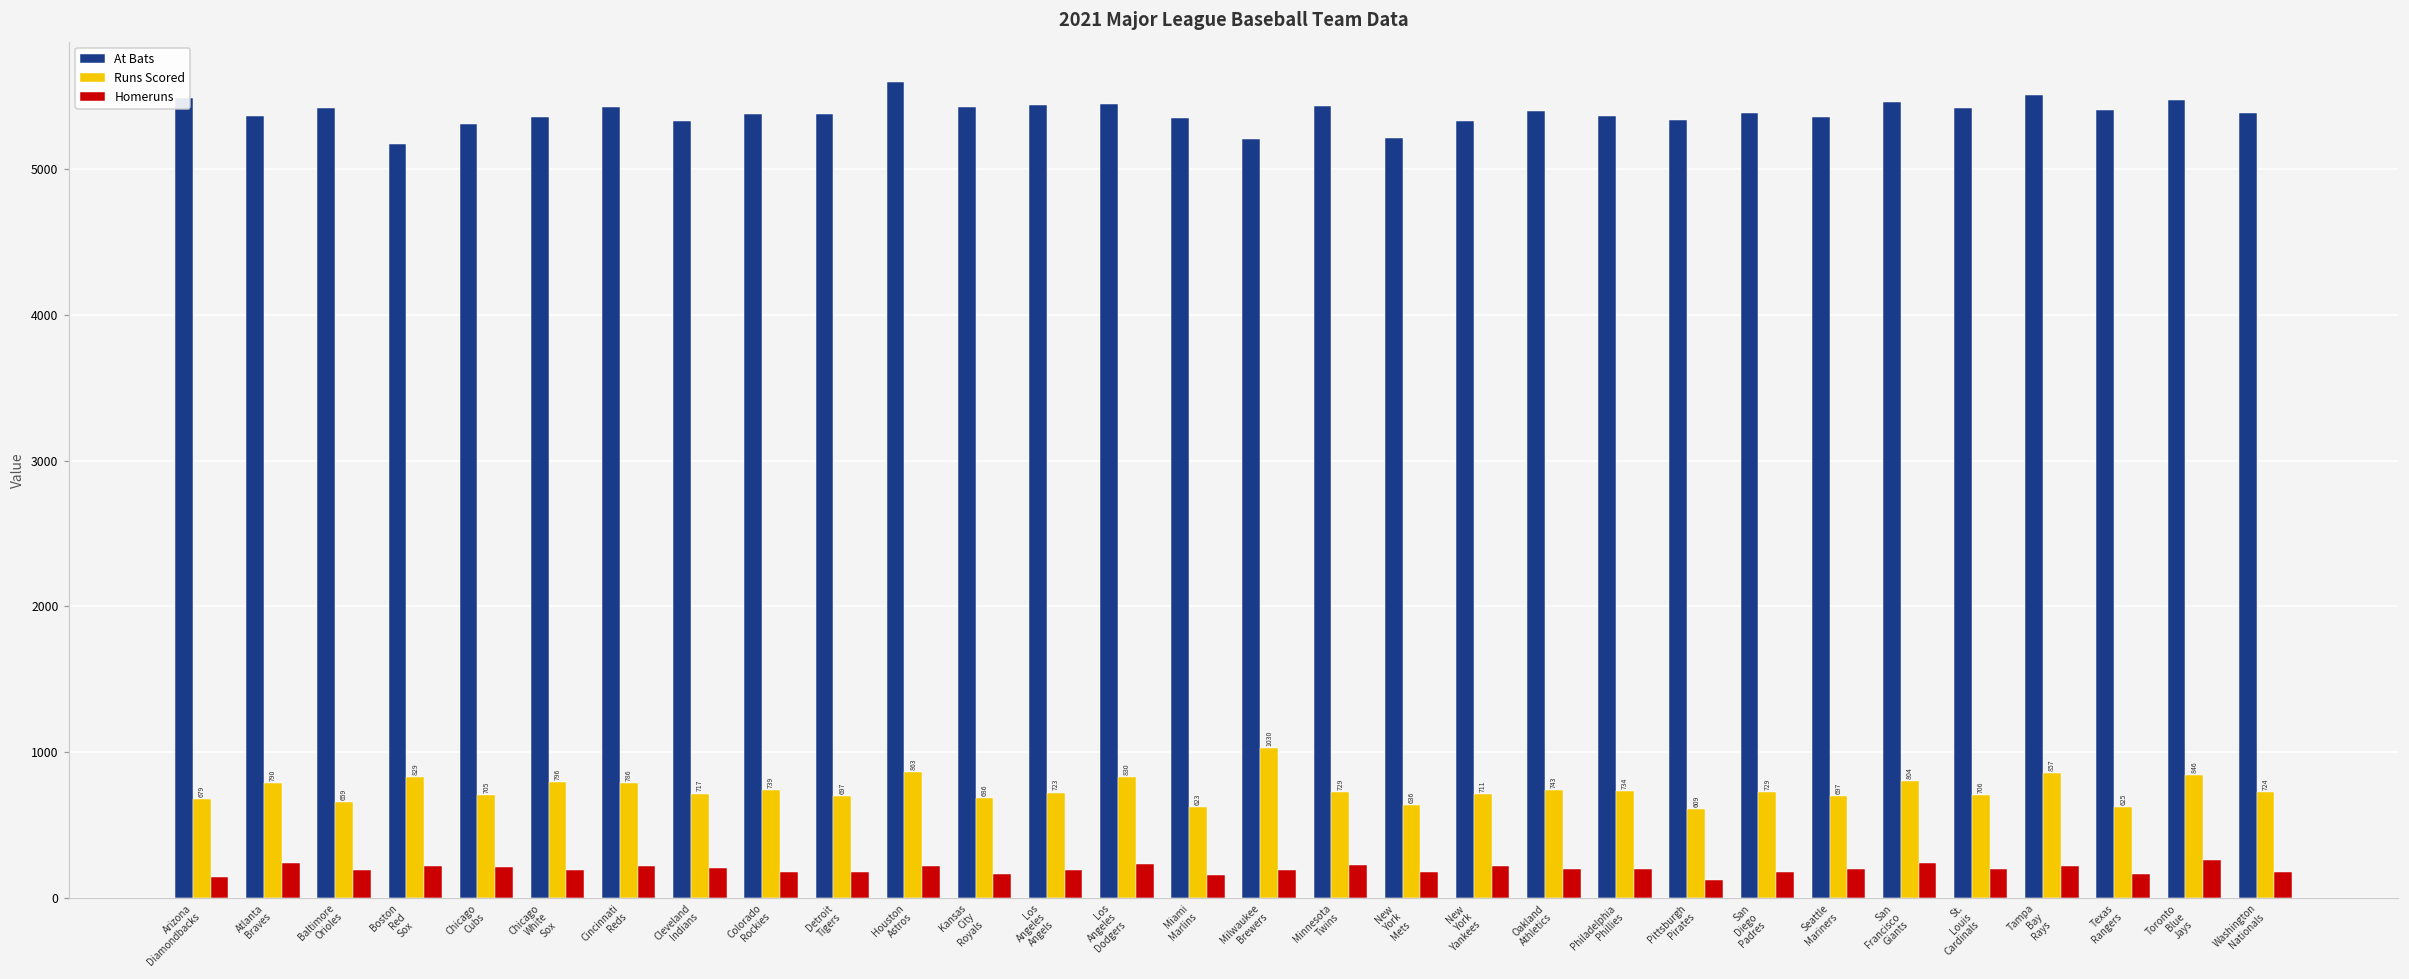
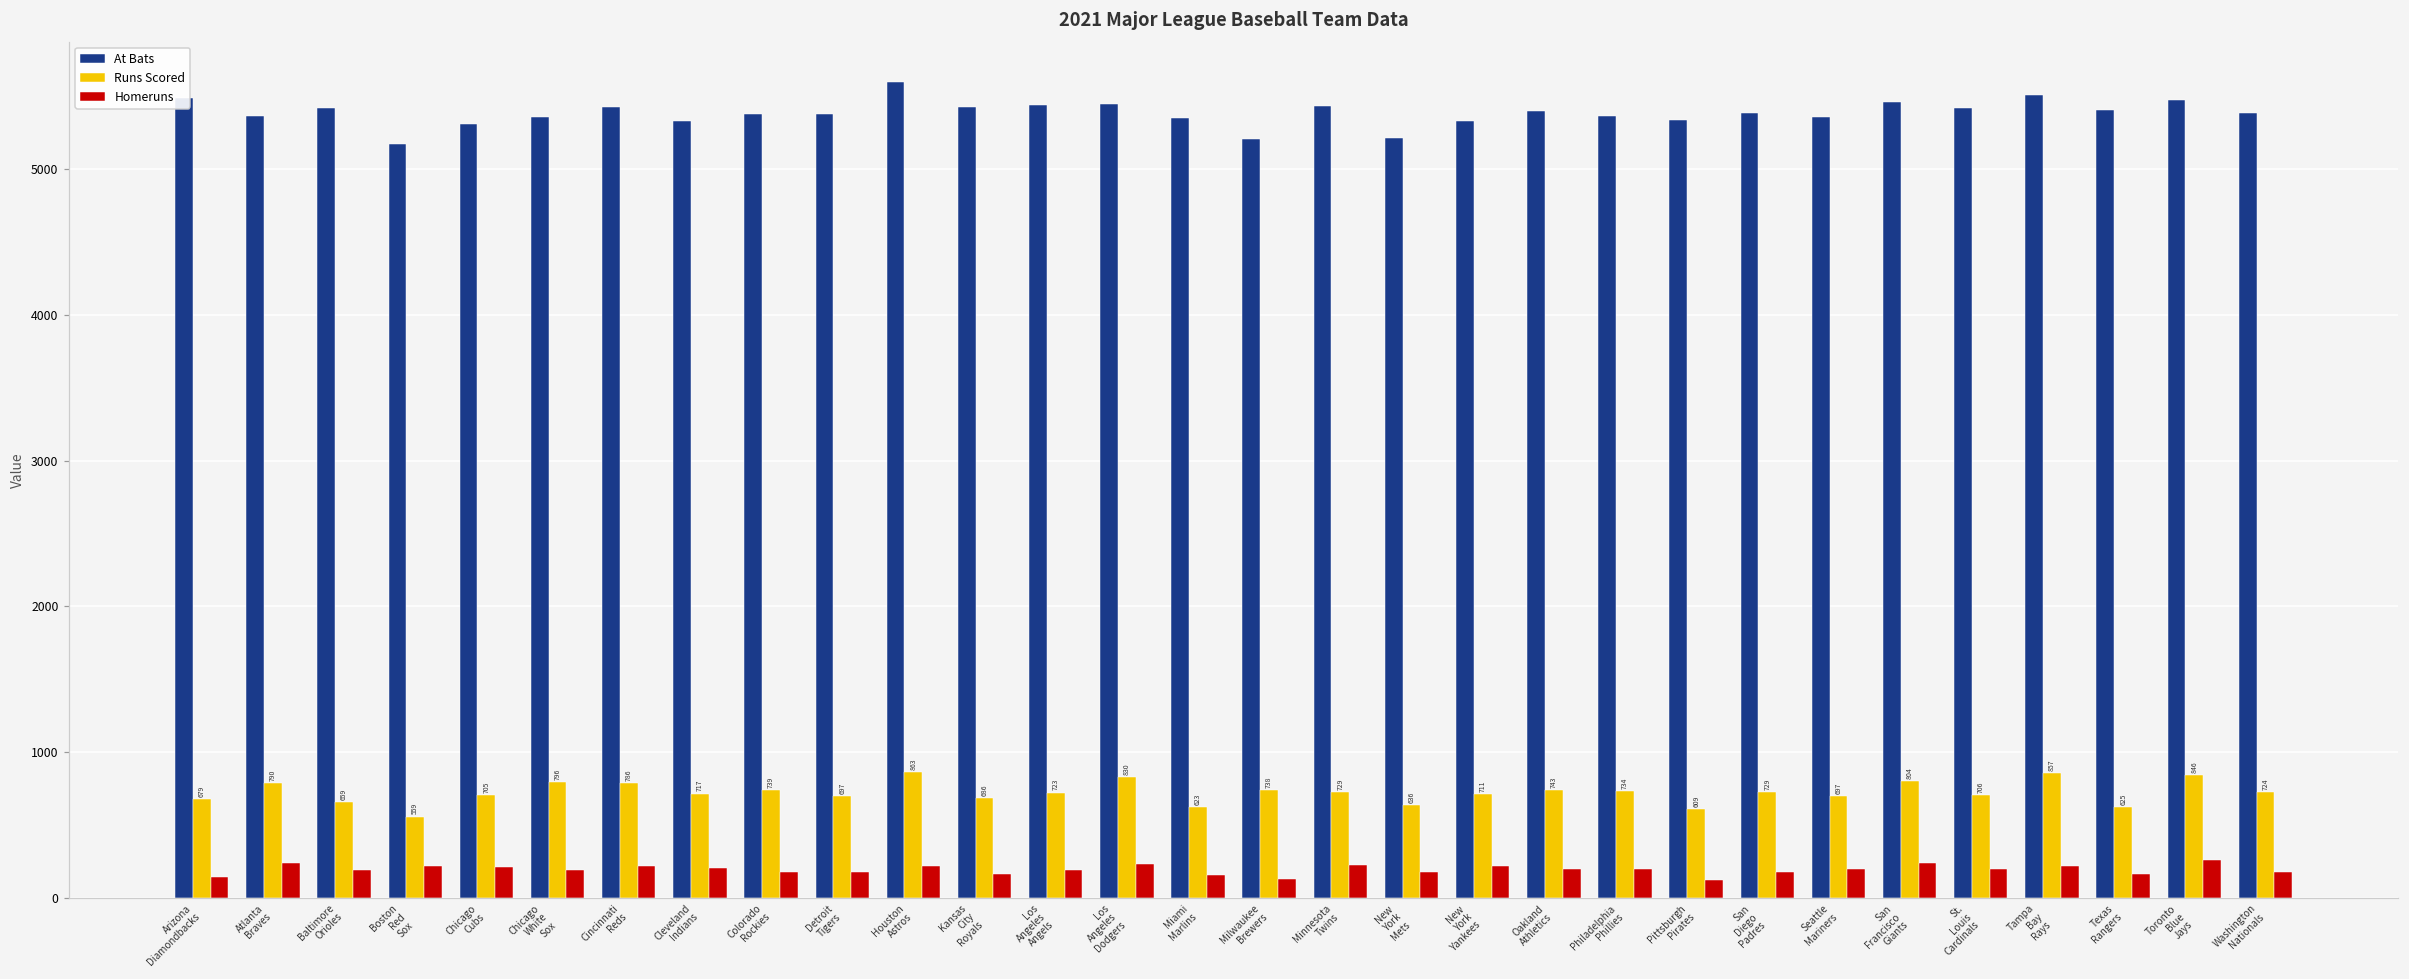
  {
    "At Bats": {
      "Atlanta Braves": 5360,
      "Baltimore Orioles": 5420,
      "Boston Red Sox": 5170,
      "Chicago Cubs": 5310,
      "Chicago White Sox": 5360,
      "Cincinnati Reds": 5420,
      "Cleveland Indians": 5330,
      "Colorado Rockies": 5370,
      "Detroit Tigers": 5380,
      "Houston Astros": 5590,
      "Kansas City Royals": 5430,
      "Los Angeles Angels": 5440,
      "Los Angeles Dodgers": 5450,
      "Miami Marlins": 5350,
      "Milwaukee Brewers": 5200,
      "Minnesota Twins": 5430,
      "New York Mets": 5210,
      "New York Yankees": 5330,
      "Oakland Athletics": 5400,
      "Philadelphia Phillies": 5370,
      "Pittsburgh Pirates": 5340,
      "San Diego Padres": 5380,
      "Seattle Mariners": 5360,
      "San Francisco Giants": 5460,
      "St. Louis Cardinals": 5420,
      "Tampa Bay Rays": 5510,
      "Texas Rangers": 5410,
      "Toronto Blue Jays": 5480,
      "Washington Nationals": 5390
    },
    "Runs Scored": {
      "Arizona Diamondbacks": 679,
      "Atlanta Braves": 790,
      "Baltimore Orioles": 659,
-     "Boston Red Sox": 829,
+     "Boston Red Sox": 559,
      "Chicago Cubs": 705,
      "Chicago White Sox": 796,
      "Cincinnati Reds": 786,
      "Cleveland Indians": 717,
      "Colorado Rockies": 739,
      "Detroit Tigers": 697,
      "Houston Astros": 863,
      "Kansas City Royals": 686,
      "Los Angeles Angels": 723,
      "Los Angeles Dodgers": 830,
      "Miami Marlins": 623,
-     "Milwaukee Brewers": 1030,
+     "Milwaukee Brewers": 738,
      "Minnesota Twins": 729,
      "New York Mets": 636,
      "New York Yankees": 711,
      "Oakland Athletics": 743,
      "Philadelphia Phillies": 734,
      "Pittsburgh Pirates": 609,
      "San Diego Padres": 729,
      "Seattle Mariners": 697,
      "San Francisco Giants": 804,
      "St. Louis Cardinals": 706,
      "Tampa Bay Rays": 857,
      "Texas Rangers": 625,
      "Toronto Blue Jays": 846,
      "Washington Nationals": 724
    },
    "Homeruns": {
      "Arizona Diamondbacks": 140,
      "Atlanta Braves": 240,
      "Baltimore Orioles": 200,
      "Boston Red Sox": 220,
      "Chicago Cubs": 210,
      "Chicago White Sox": 190,
      "Cincinnati Reds": 220,
      "Cleveland Indians": 200,
      "Colorado Rockies": 180,
      "Detroit Tigers": 180,
      "Houston Astros": 220,
      "Kansas City Royals": 160,
      "Los Angeles Angels": 190,
      "Los Angeles Dodgers": 240,
      "Miami Marlins": 160,
-     "Milwaukee Brewers": 190,
+     "Milwaukee Brewers": 130,
      "Minnesota Twins": 230,
      "New York Mets": 180,
      "New York Yankees": 220,
      "Oakland Athletics": 200,
      "Philadelphia Phillies": 200,
      "Pittsburgh Pirates": 120,
      "San Diego Padres": 180,
      "Seattle Mariners": 200,
      "San Francisco Giants": 240,
      "St. Louis Cardinals": 200,
      "Tampa Bay Rays": 220,
      "Texas Rangers": 170,
      "Toronto Blue Jays": 260,
      "Washington Nationals": 180
    }
  }
